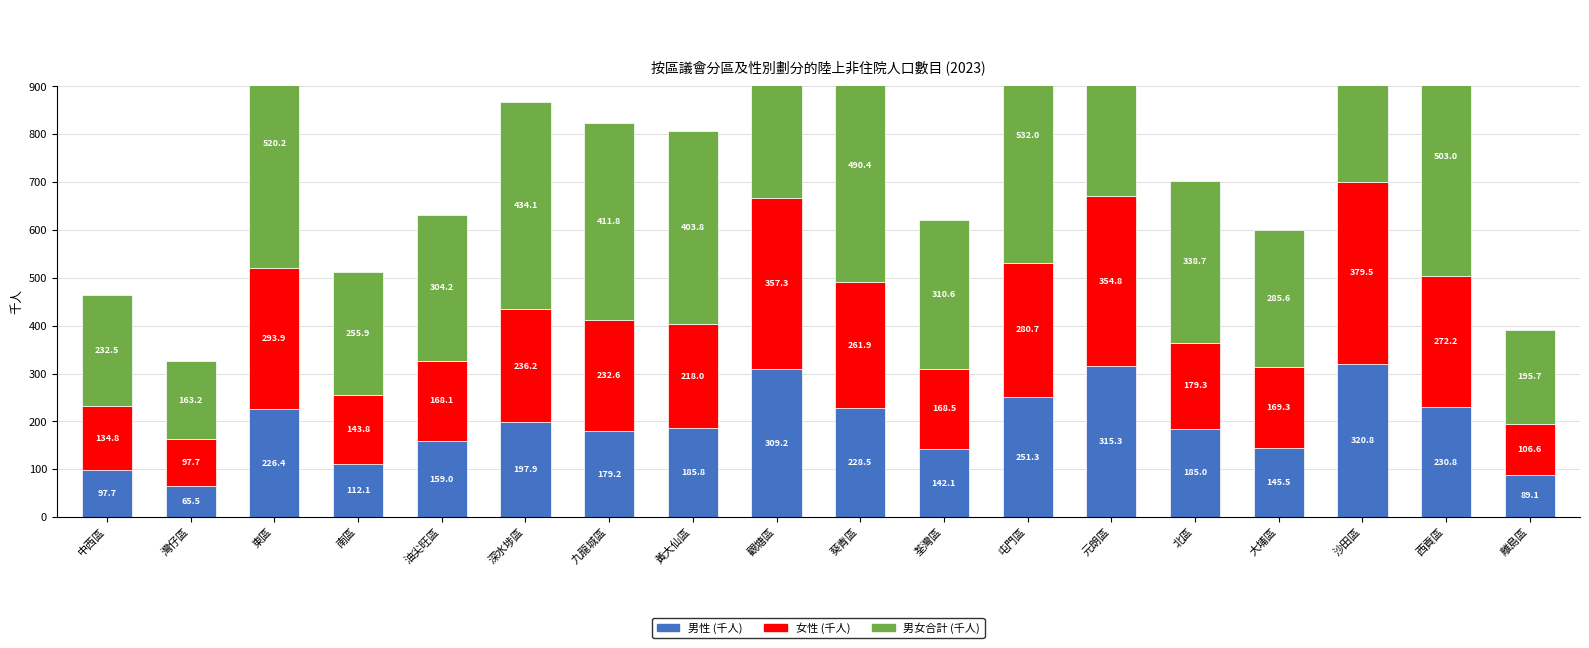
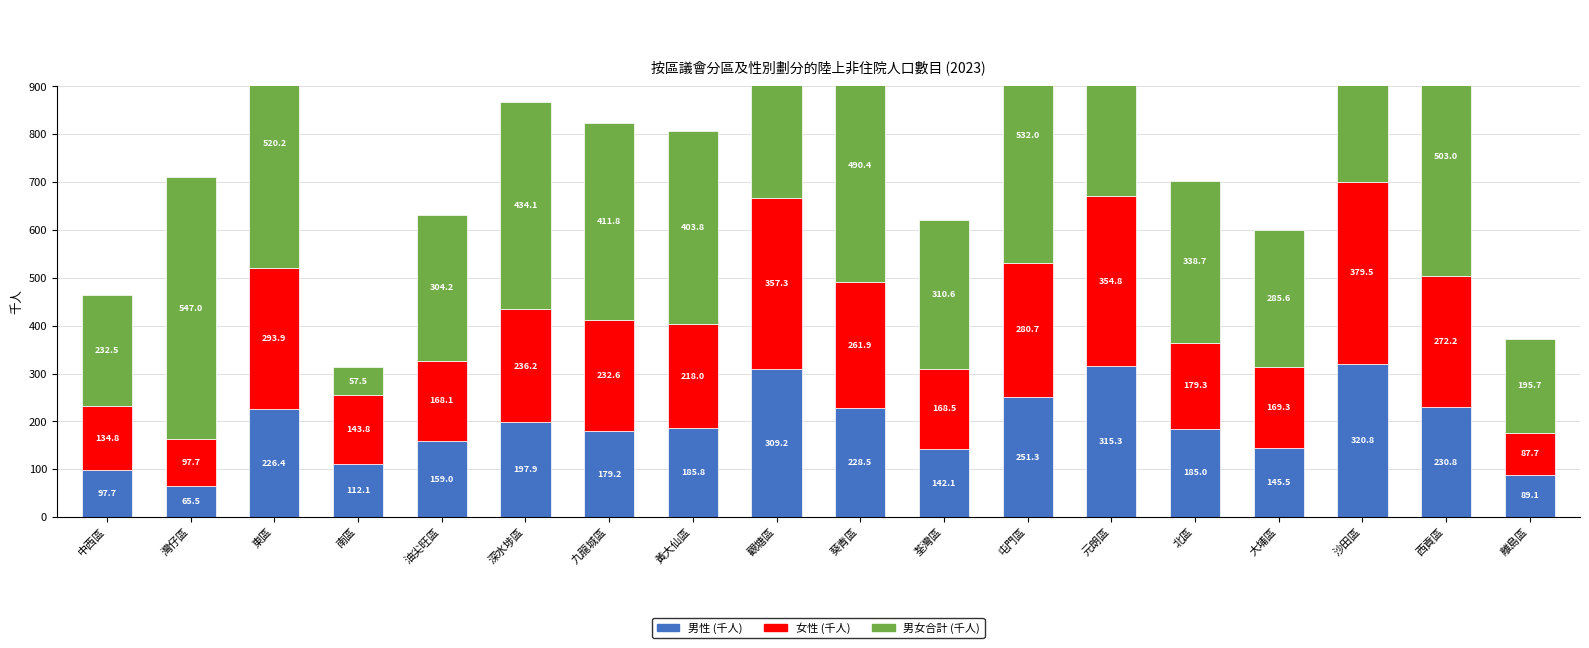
  {
    "男性 (千人)": {
      "中西區": 97.7,
      "灣仔區": 65.5,
      "東區": 226.4,
      "南區": 112.1,
      "油尖旺區": 159.0,
      "深水埗區": 197.9,
      "九龍城區": 179.2,
      "黃大仙區": 185.8,
      "觀塘區": 309.2,
      "葵青區": 228.5,
      "荃灣區": 142.1,
      "屯門區": 251.3,
      "元朗區": 315.3,
      "北區": 185.0,
      "大埔區": 145.5,
      "沙田區": 320.8,
      "西貢區": 230.8,
      "離島區": 89.1
    },
    "女性 (千人)": {
      "中西區": 134.8,
      "灣仔區": 97.7,
      "東區": 293.9,
      "南區": 143.8,
      "油尖旺區": 168.1,
      "深水埗區": 236.2,
      "九龍城區": 232.6,
      "黃大仙區": 218.0,
      "觀塘區": 357.3,
      "葵青區": 261.9,
      "荃灣區": 168.5,
      "屯門區": 280.7,
      "元朗區": 354.8,
      "北區": 179.3,
      "大埔區": 169.3,
      "沙田區": 379.5,
      "西貢區": 272.2,
-     "離島區": 106.6
+     "離島區": 87.7
    },
    "男女合計 (千人)": {
      "中西區": 232.5,
-     "灣仔區": 163.2,
-     "南區": 255.9,
+     "灣仔區": 547.0,
+     "南區": 57.5,
      "油尖旺區": 304.2,
      "深水埗區": 434.1,
      "九龍城區": 411.8,
      "黃大仙區": 403.8,
      "荃灣區": 310.6,
      "北區": 338.7,
      "大埔區": 285.6,
      "離島區": 195.7
    }
  }
